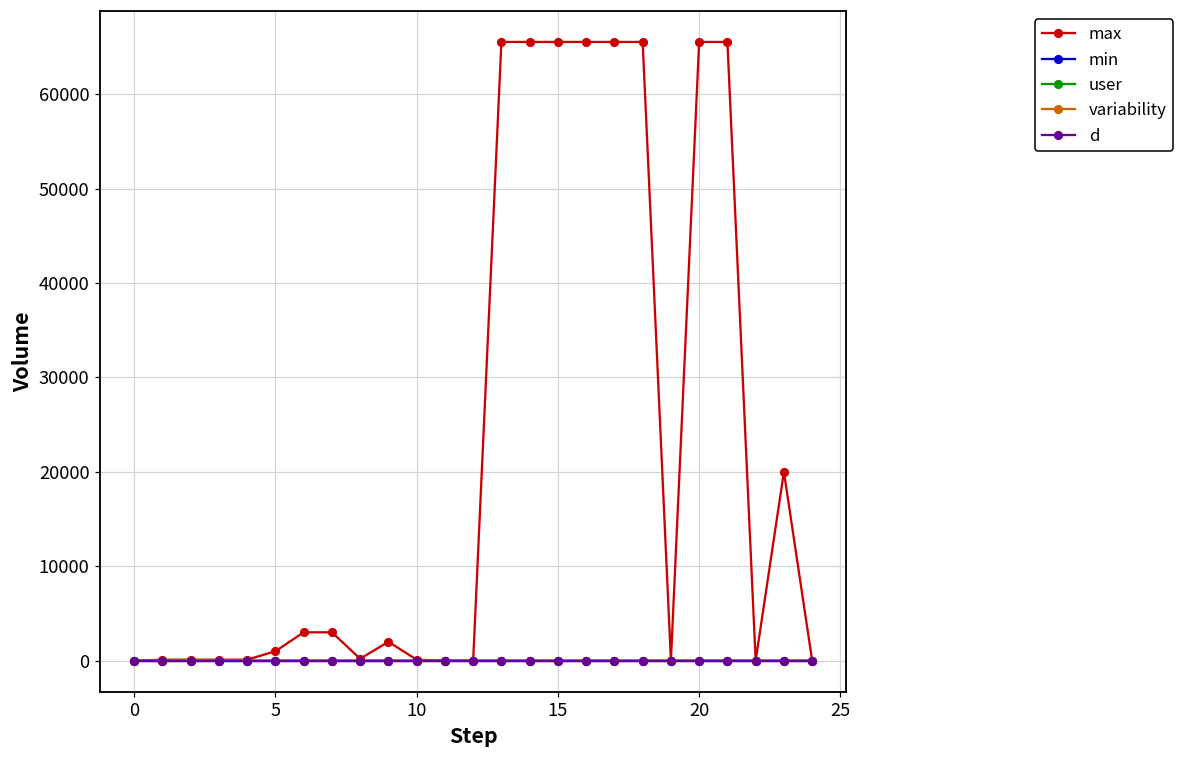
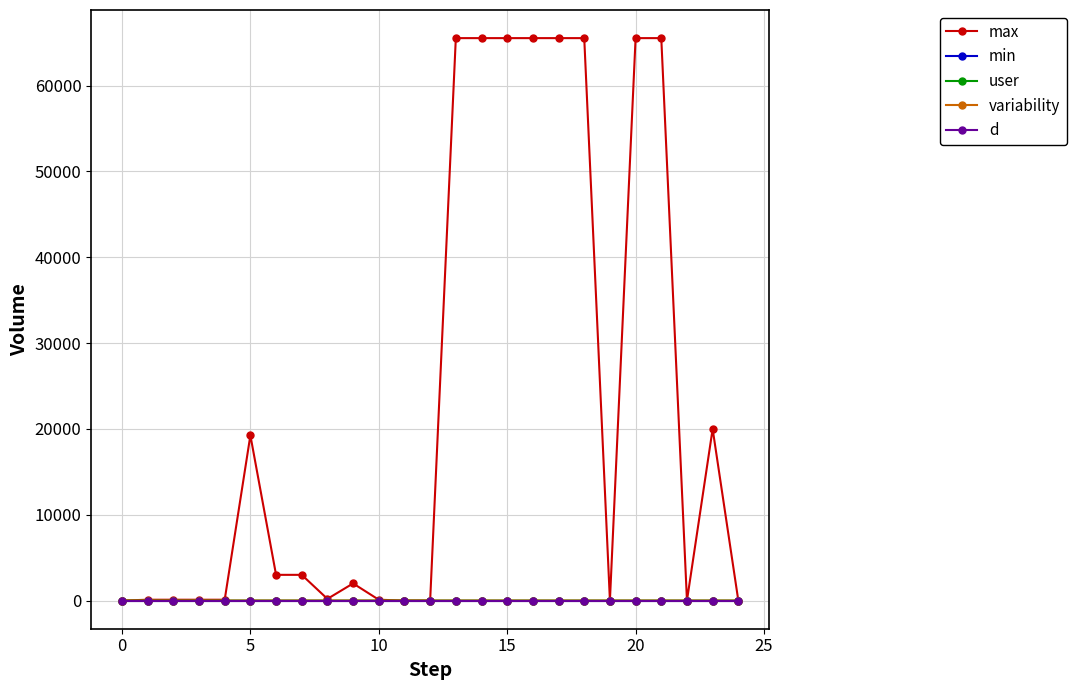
  {
    "max": {
-     "5": 1000,
+     "5": 19000,
      "15": 66000,
      "20": 66000
    },
    "d": {
      "5": 0,
      "15": 0,
      "20": 0
    }
  }
